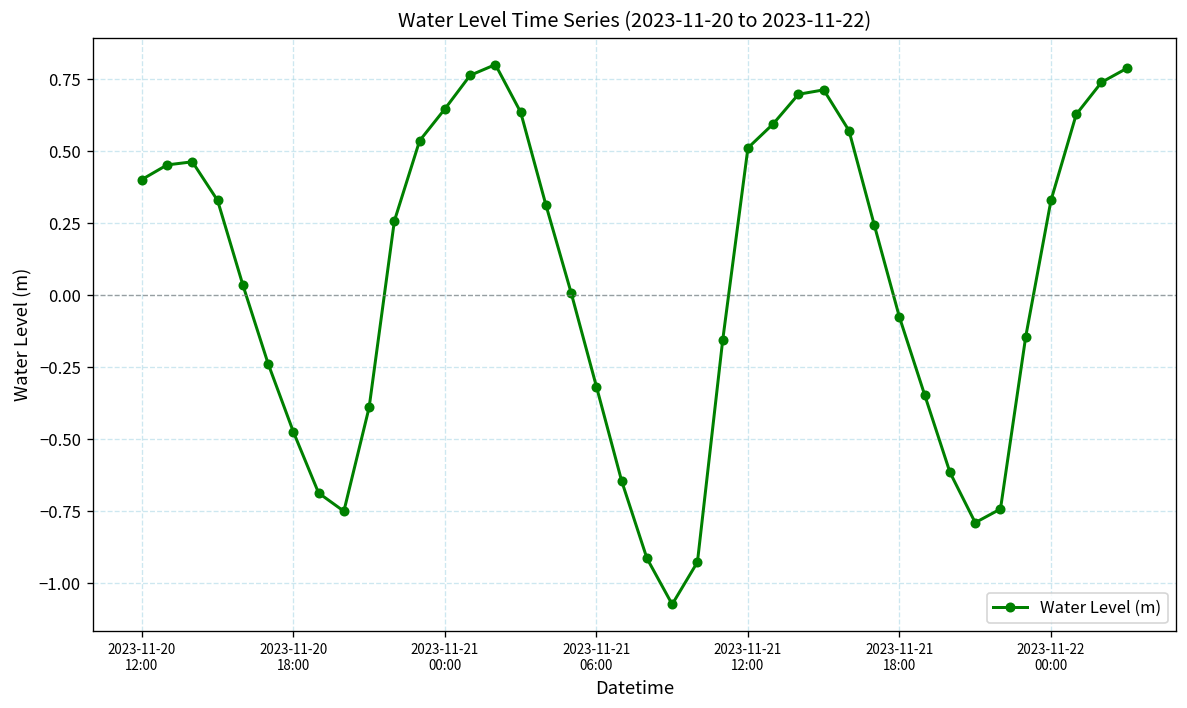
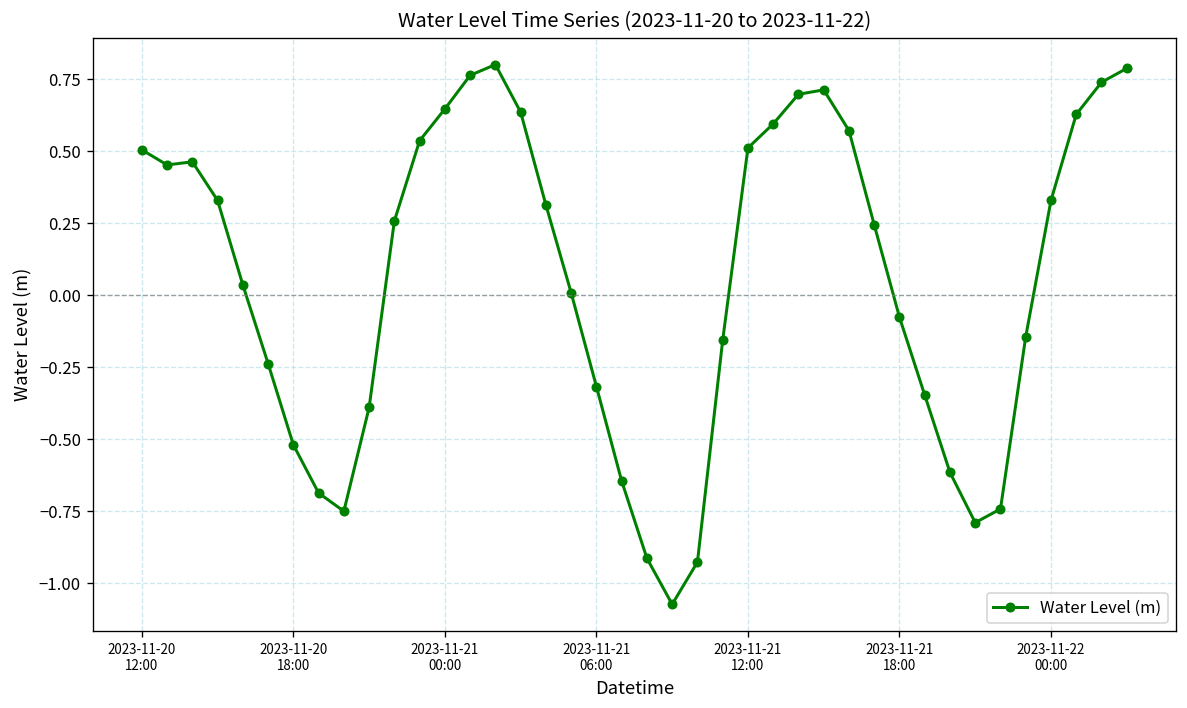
  {
-   "2023-11-20 12:00": 0.40,
-   "2023-11-20 18:00": -0.47,
+   "2023-11-20 12:00": 0.50,
+   "2023-11-20 18:00": -0.52,
    "2023-11-21 00:00": 0.65,
    "2023-11-21 06:00": -0.32,
    "2023-11-21 12:00": 0.51,
    "2023-11-21 18:00": -0.08,
    "2023-11-22 00:00": 0.33
  }
